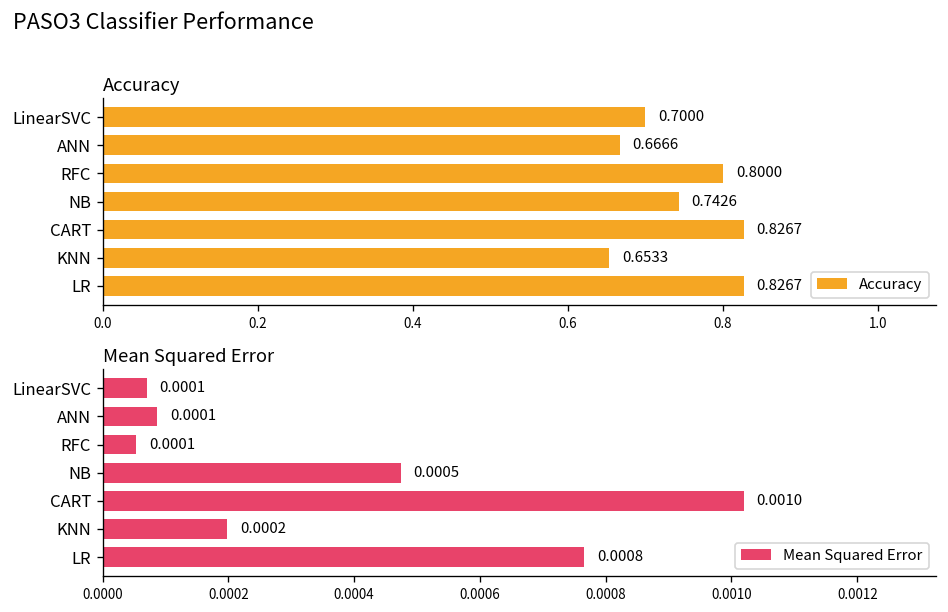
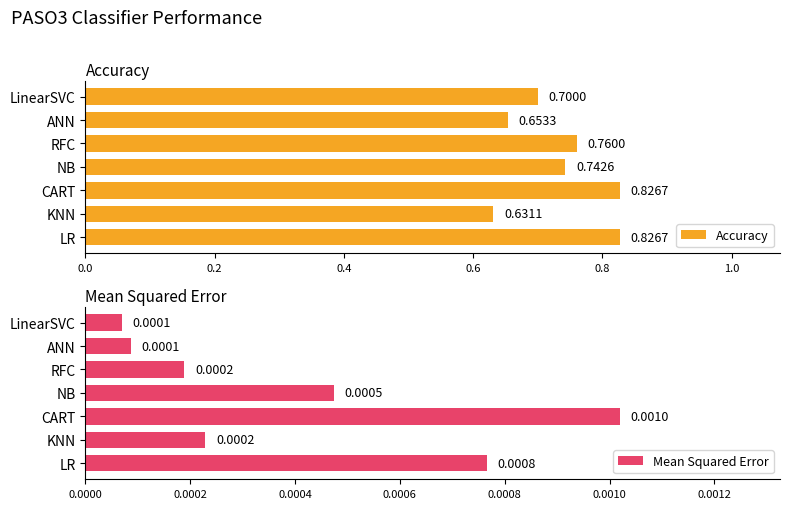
  {
    "Accuracy": {
      "LinearSVC": 0.7000,
-     "ANN": 0.6666,
-     "RFC": 0.8000,
+     "ANN": 0.6533,
+     "RFC": 0.7600,
      "NB": 0.7426,
      "CART": 0.8267,
-     "KNN": 0.6533,
+     "KNN": 0.6311,
      "LR": 0.8267
    },
    "Mean Squared Error": {
      "LinearSVC": 0.0001,
      "ANN": 0.0001,
-     "RFC": 0.0001,
+     "RFC": 0.0002,
      "NB": 0.0005,
      "CART": 0.0010,
-     "KNN": 0.00020,
+     "KNN": 0.00023,
      "LR": 0.0008
    }
  }
